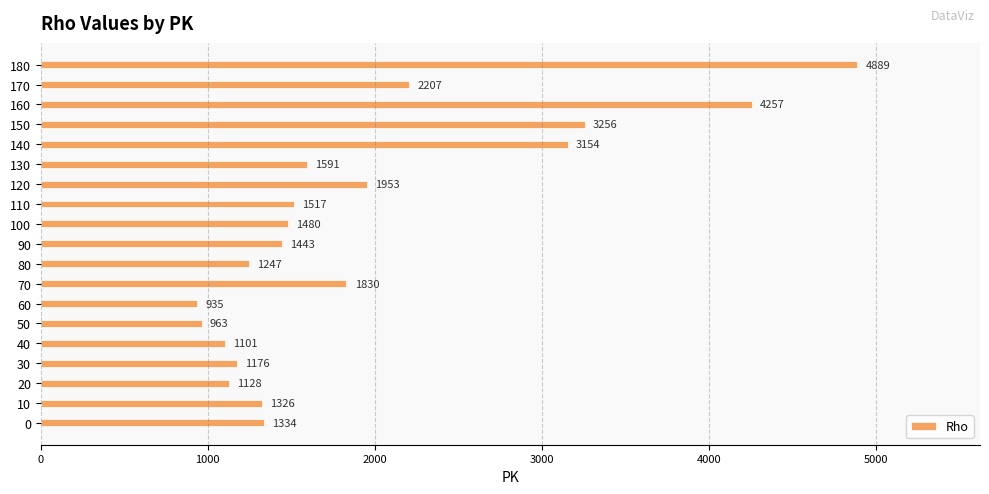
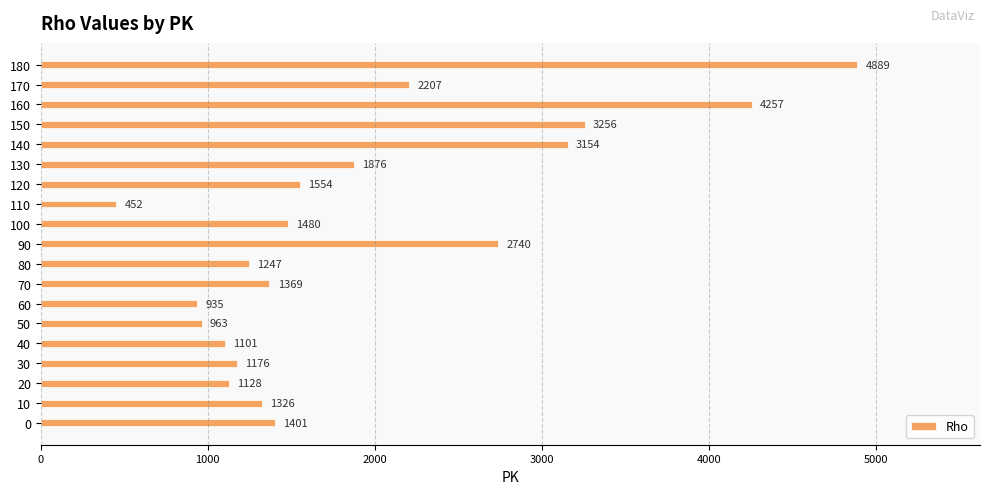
  {
    "180": 4889,
    "170": 2207,
    "160": 4257,
    "150": 3256,
    "140": 3154,
-   "130": 1591,
-   "120": 1953,
-   "110": 1517,
+   "130": 1876,
+   "120": 1554,
+   "110": 452,
    "100": 1480,
-   "90": 1443,
+   "90": 2740,
    "80": 1247,
-   "70": 1830,
+   "70": 1369,
    "60": 935,
    "50": 963,
    "40": 1101,
    "30": 1176,
    "20": 1128,
    "10": 1326,
-   "0": 1334
+   "0": 1401
  }
